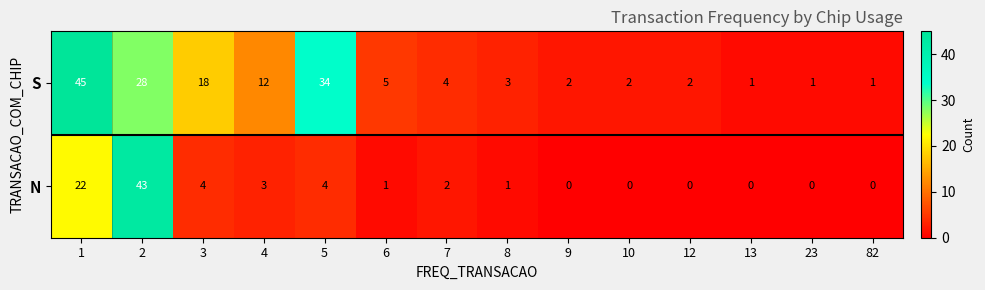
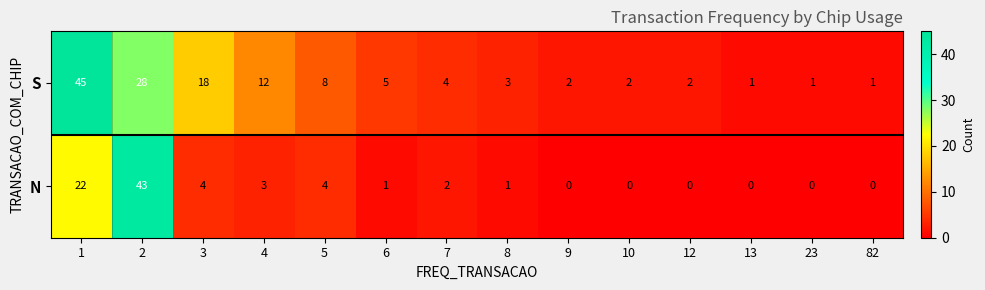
  {
    "S": {
      "1": 45,
      "2": 28,
      "3": 18,
      "4": 12,
-     "5": 34,
+     "5": 8,
      "6": 5,
      "7": 4,
      "8": 3,
      "9": 2,
      "10": 2,
      "12": 2,
      "13": 1,
      "23": 1,
      "82": 1
    },
    "N": {
      "1": 22,
      "2": 43,
      "3": 4,
      "4": 3,
      "5": 4,
      "6": 1,
      "7": 2,
      "8": 1,
      "9": 0,
      "10": 0,
      "12": 0,
      "13": 0,
      "23": 0,
      "82": 0
    }
  }
